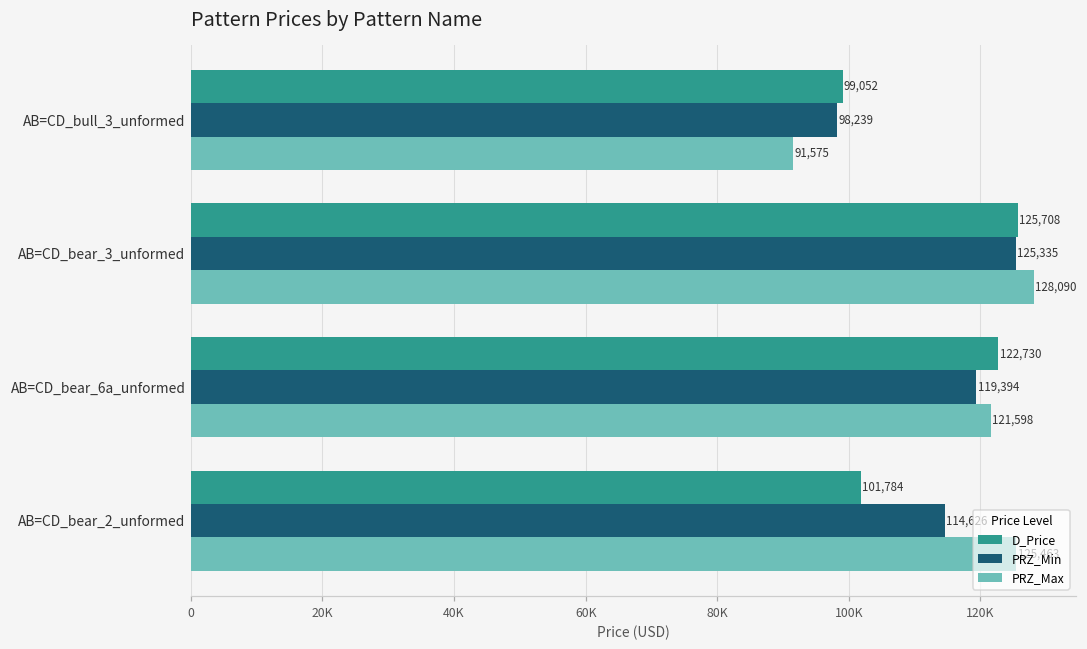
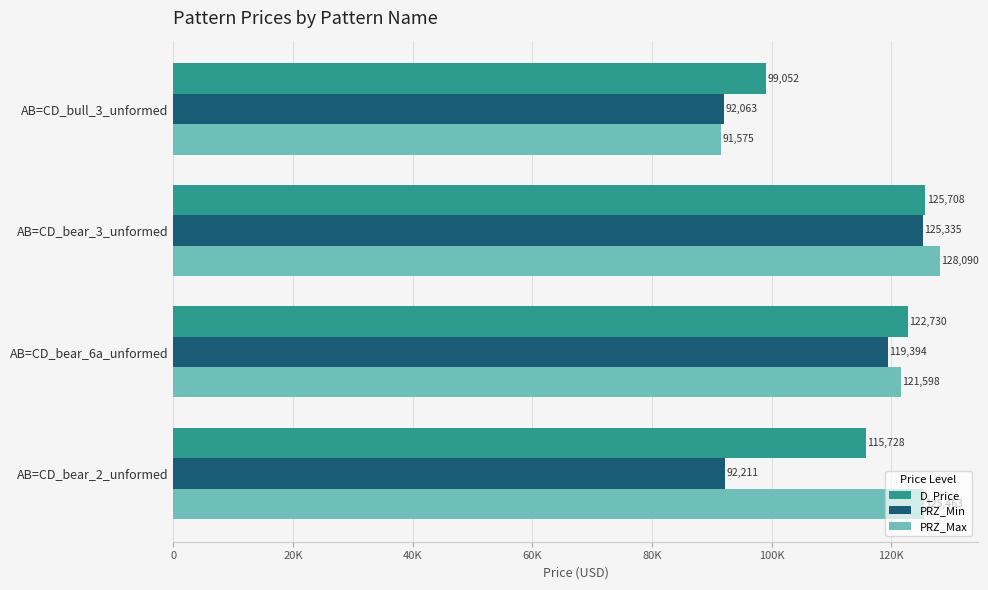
  {
    "D_Price": {
      "AB=CD_bull_3_unformed": "99,052",
      "AB=CD_bear_3_unformed": "125,708",
      "AB=CD_bear_6a_unformed": "122,730",
-     "AB=CD_bear_2_unformed": "101,784"
+     "AB=CD_bear_2_unformed": "115,728"
    },
    "PRZ_Min": {
-     "AB=CD_bull_3_unformed": "98,239",
+     "AB=CD_bull_3_unformed": "92,063",
      "AB=CD_bear_3_unformed": "125,335",
      "AB=CD_bear_6a_unformed": "119,394",
-     "AB=CD_bear_2_unformed": "115000"
+     "AB=CD_bear_2_unformed": "92000"
    },
    "PRZ_Max": {
      "AB=CD_bull_3_unformed": "91,575",
      "AB=CD_bear_3_unformed": "128,090",
      "AB=CD_bear_6a_unformed": "121,598"
    }
  }
